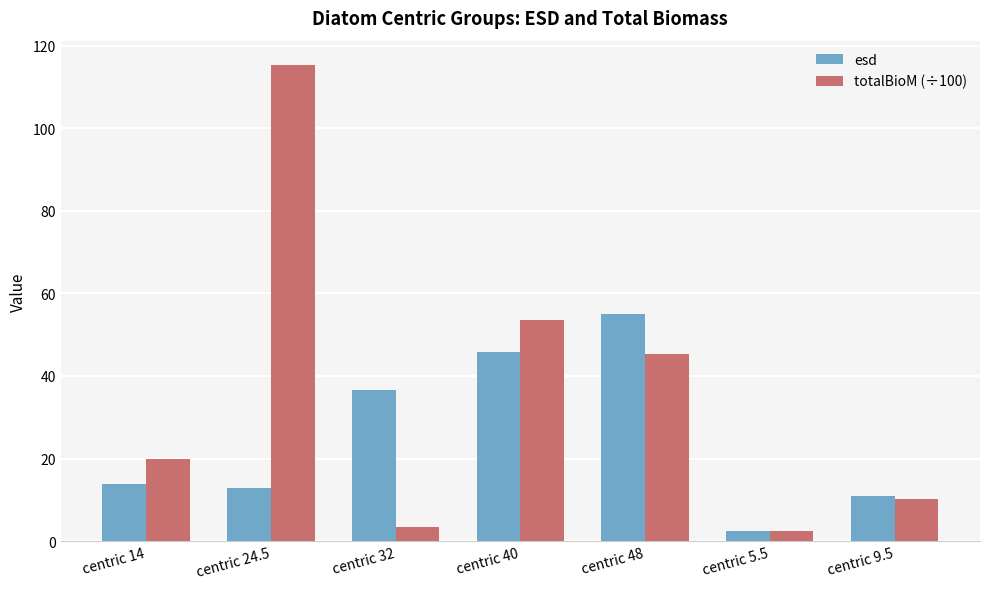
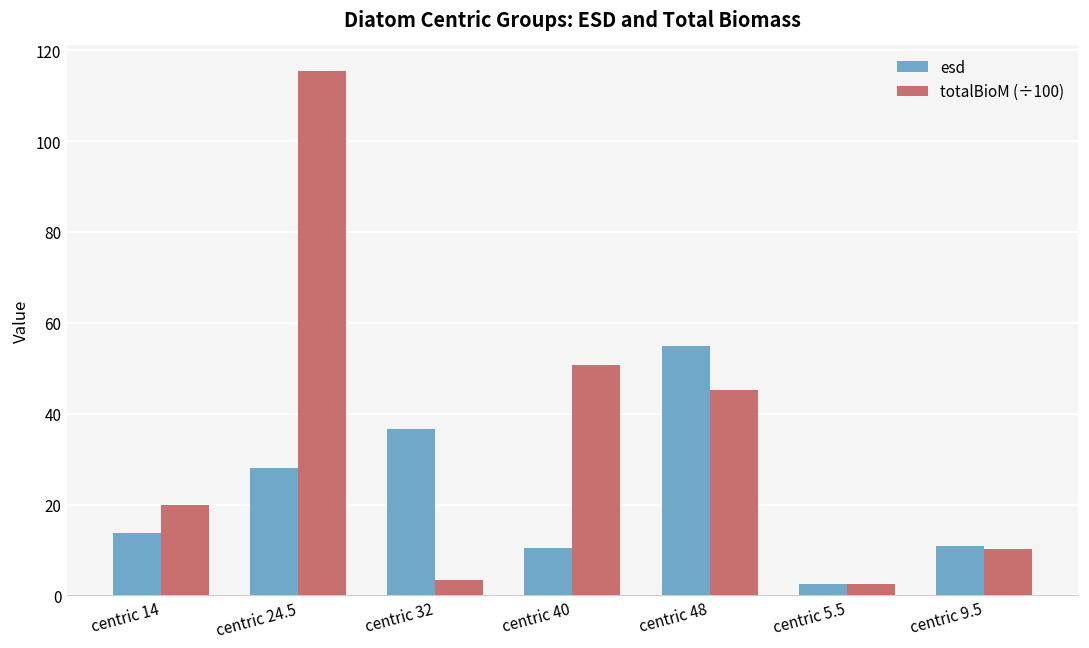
  {
    "esd": {
      "centric 14": 14,
-     "centric 24.5": 13,
+     "centric 24.5": 28,
      "centric 32": 37,
-     "centric 40": 46,
+     "centric 40": 11,
      "centric 48": 55,
      "centric 5.5": 3,
      "centric 9.5": 11
    },
    "totalBioM (÷100)": {
      "centric 14": 20,
      "centric 24.5": 115,
      "centric 32": 3,
-     "centric 40": 54,
+     "centric 40": 51,
      "centric 48": 45,
      "centric 5.5": 3,
      "centric 9.5": 10
    }
  }
